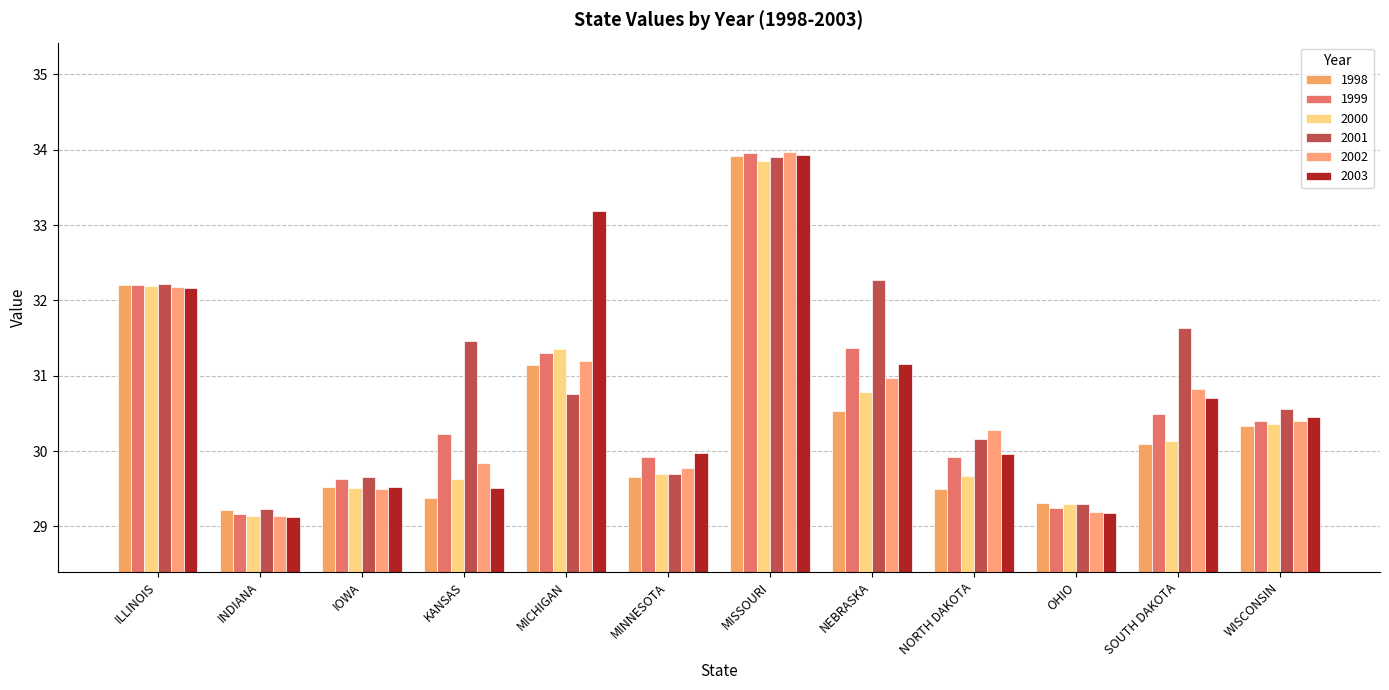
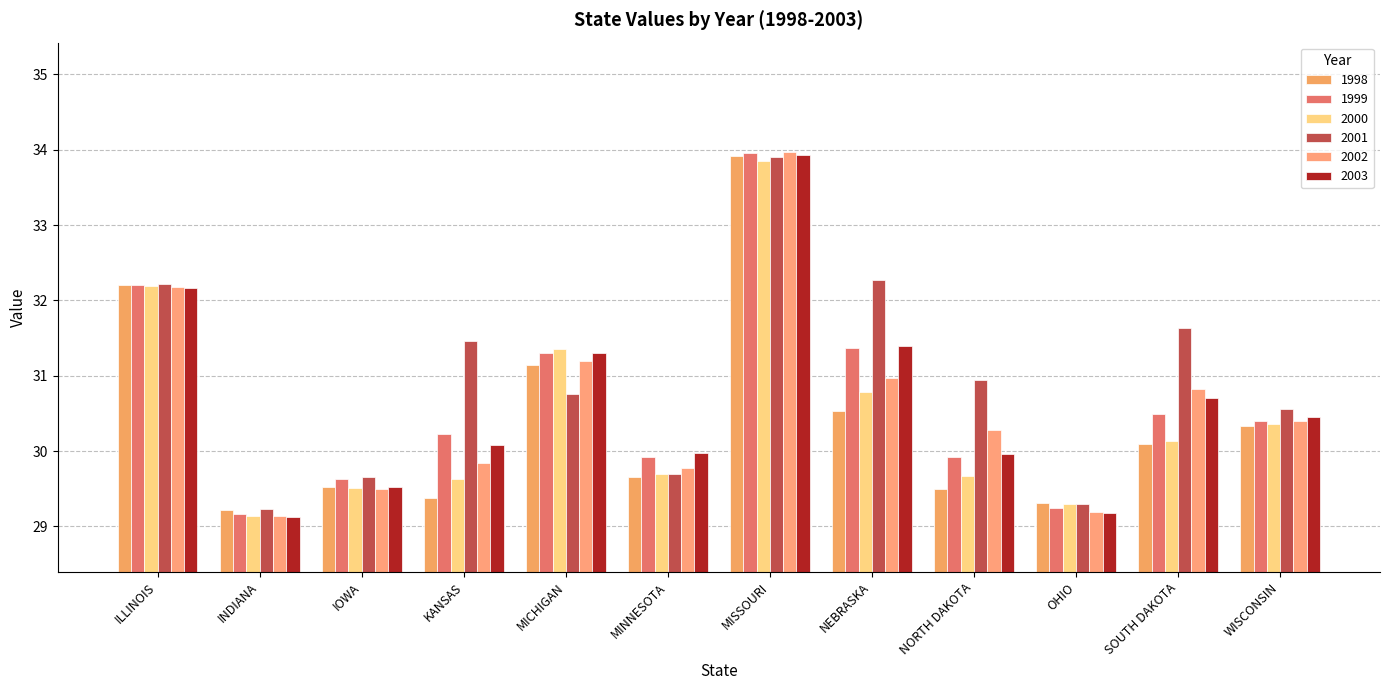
  {
    "2001": {
      "ILLINOIS": 32.2,
      "INDIANA": 29.2,
      "IOWA": 29.7,
      "KANSAS": 31.5,
      "MICHIGAN": 30.8,
      "MINNESOTA": 29.7,
      "MISSOURI": 33.9,
      "NEBRASKA": 32.3,
-     "NORTH DAKOTA": 30.2,
+     "NORTH DAKOTA": 30.9,
      "OHIO": 29.3,
      "SOUTH DAKOTA": 31.6,
      "WISCONSIN": 30.6
    },
    "2003": {
      "ILLINOIS": 32.2,
      "INDIANA": 29.1,
      "IOWA": 29.5,
-     "KANSAS": 29.5,
-     "MICHIGAN": 33.2,
+     "KANSAS": 30.1,
+     "MICHIGAN": 31.3,
      "MINNESOTA": 30.0,
      "MISSOURI": 33.9,
-     "NEBRASKA": 31.2,
+     "NEBRASKA": 31.4,
      "NORTH DAKOTA": 30.0,
      "OHIO": 29.2,
      "SOUTH DAKOTA": 30.7,
      "WISCONSIN": 30.4
    }
  }
